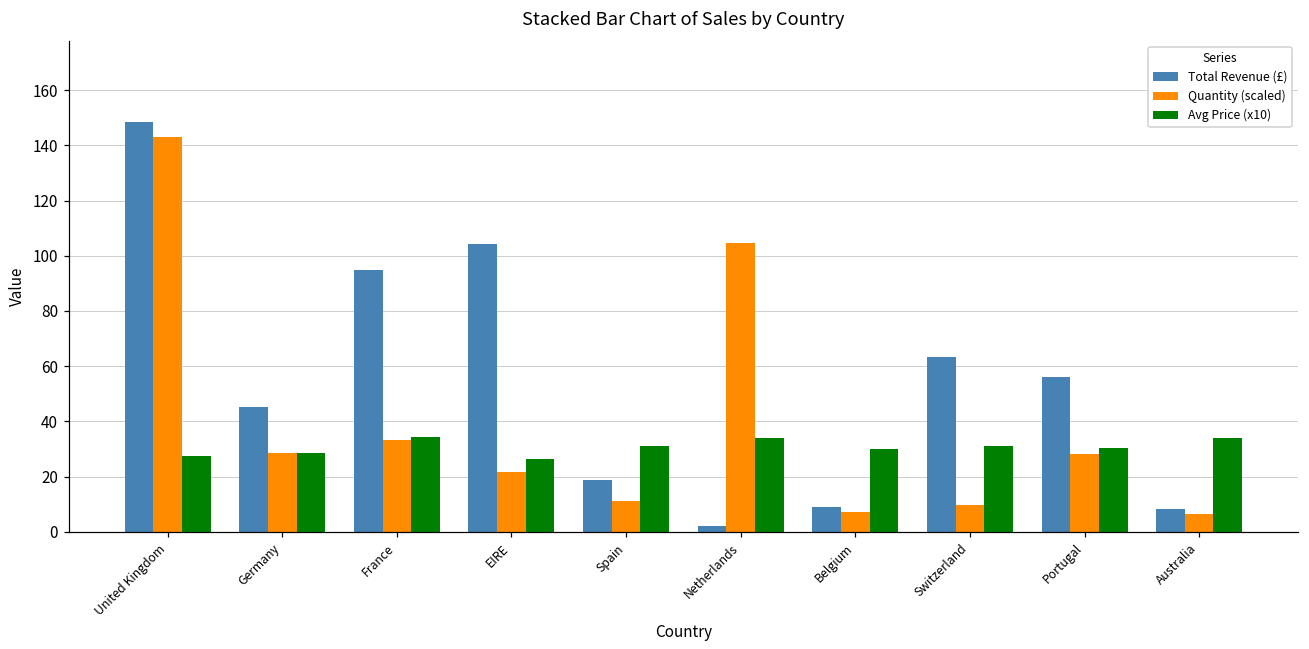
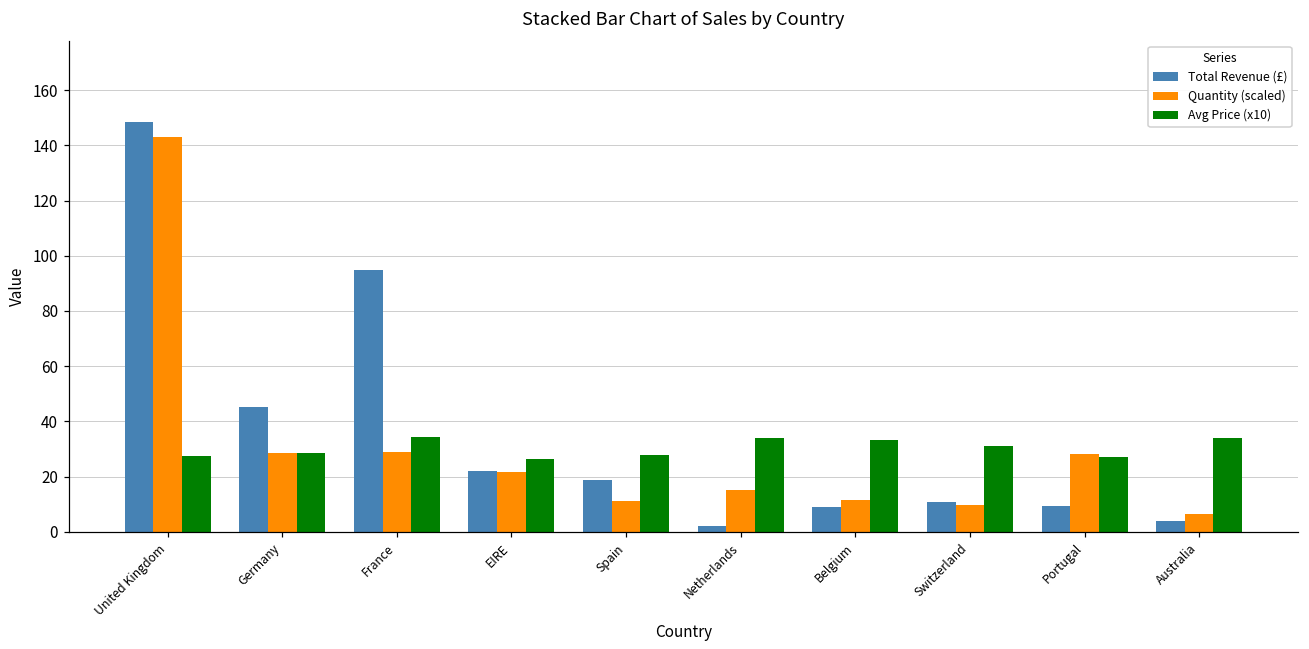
  {
    "Total Revenue (£)": {
      "United Kingdom": 148,
      "Germany": 45,
      "France": 95,
-     "EIRE": 104,
+     "EIRE": 22,
      "Spain": 19,
      "Netherlands": 2,
      "Belgium": 9,
-     "Switzerland": 63,
-     "Portugal": 56,
-     "Australia": 8
+     "Switzerland": 11,
+     "Portugal": 9,
+     "Australia": 4
    },
    "Quantity (scaled)": {
      "United Kingdom": 143,
      "Germany": 28,
-     "France": 33,
+     "France": 29,
      "EIRE": 22,
      "Spain": 11,
-     "Netherlands": 105,
-     "Belgium": 7,
+     "Netherlands": 15,
+     "Belgium": 12,
      "Switzerland": 10,
      "Portugal": 28,
      "Australia": 6
    },
    "Avg Price (x10)": {
      "United Kingdom": 28,
      "Germany": 29,
      "France": 35,
      "EIRE": 27,
-     "Spain": 31,
+     "Spain": 28,
      "Netherlands": 34,
-     "Belgium": 30,
+     "Belgium": 33,
      "Switzerland": 31,
-     "Portugal": 31,
+     "Portugal": 27,
      "Australia": 34
    }
  }
